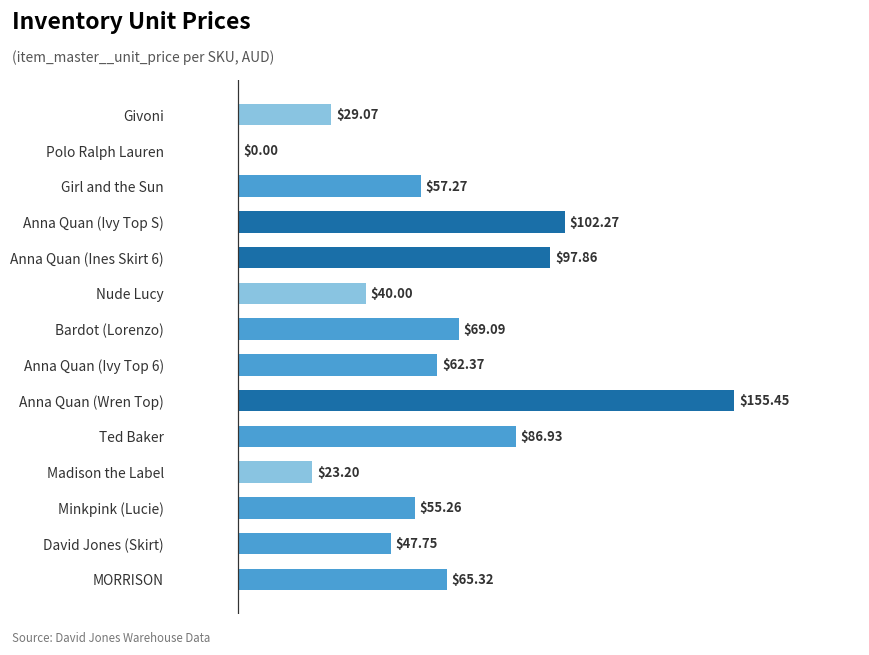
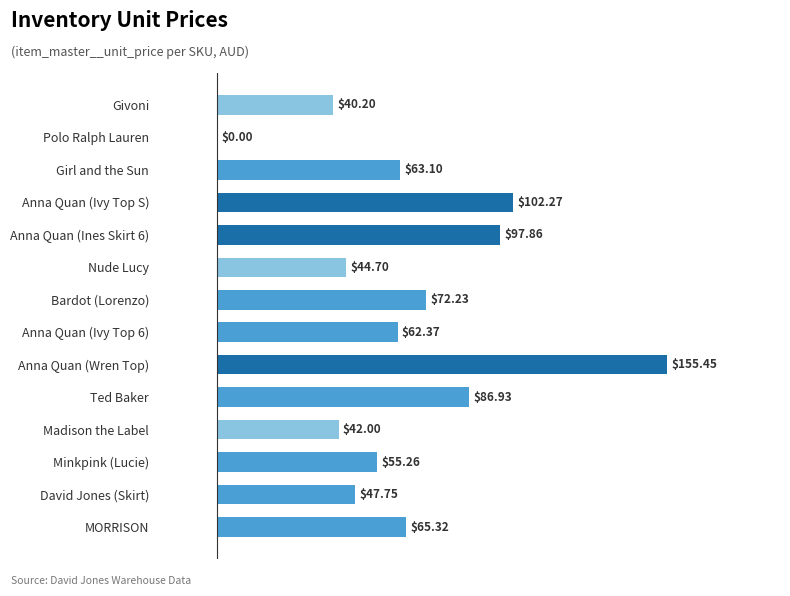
  {
-   "Givoni": "$29.07",
+   "Givoni": "$40.20",
    "Polo Ralph Lauren": "$0.00",
-   "Girl and the Sun": "$57.27",
+   "Girl and the Sun": "$63.10",
    "Anna Quan (Ivy Top S)": "$102.27",
    "Anna Quan (Ines Skirt 6)": "$97.86",
-   "Nude Lucy": "$40.00",
-   "Bardot (Lorenzo)": "$69.09",
+   "Nude Lucy": "$44.70",
+   "Bardot (Lorenzo)": "$72.23",
    "Anna Quan (Ivy Top 6)": "$62.37",
    "Anna Quan (Wren Top)": "$155.45",
    "Ted Baker": "$86.93",
-   "Madison the Label": "$23.20",
+   "Madison the Label": "$42.00",
    "Minkpink (Lucie)": "$55.26",
    "David Jones (Skirt)": "$47.75",
    "MORRISON": "$65.32"
  }
